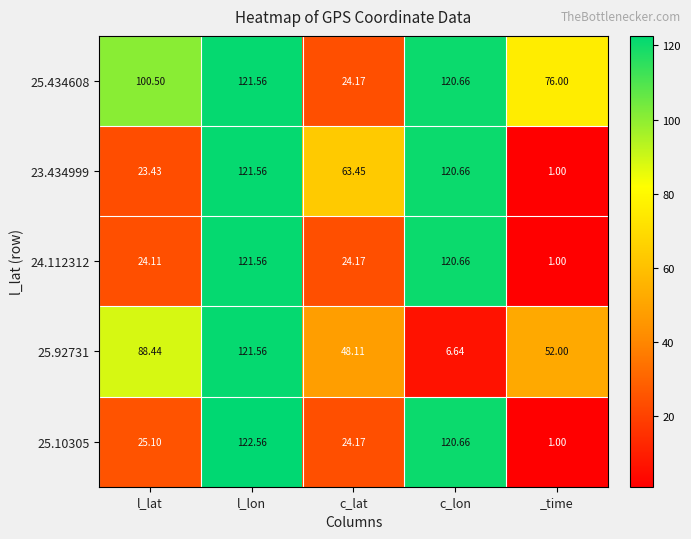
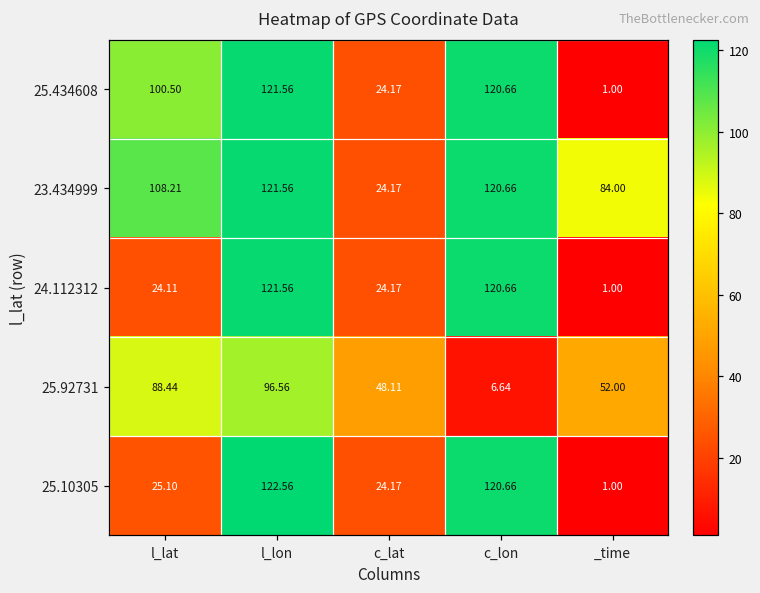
  {
    "25.434608": {
      "l_lat": 100.50,
      "l_lon": 121.56,
      "c_lat": 24.17,
      "c_lon": 120.66,
-     "_time": 76.00
+     "_time": 1.00
    },
    "23.434999": {
-     "l_lat": 23.43,
+     "l_lat": 108.21,
      "l_lon": 121.56,
-     "c_lat": 63.45,
+     "c_lat": 24.17,
      "c_lon": 120.66,
-     "_time": 1.00
+     "_time": 84.00
    },
    "24.112312": {
      "l_lat": 24.11,
      "l_lon": 121.56,
      "c_lat": 24.17,
      "c_lon": 120.66,
      "_time": 1.00
    },
    "25.92731": {
      "l_lat": 88.44,
-     "l_lon": 121.56,
+     "l_lon": 96.56,
      "c_lat": 48.11,
      "c_lon": 6.64,
      "_time": 52.00
    },
    "25.10305": {
      "l_lat": 25.10,
      "l_lon": 122.56,
      "c_lat": 24.17,
      "c_lon": 120.66,
      "_time": 1.00
    }
  }
